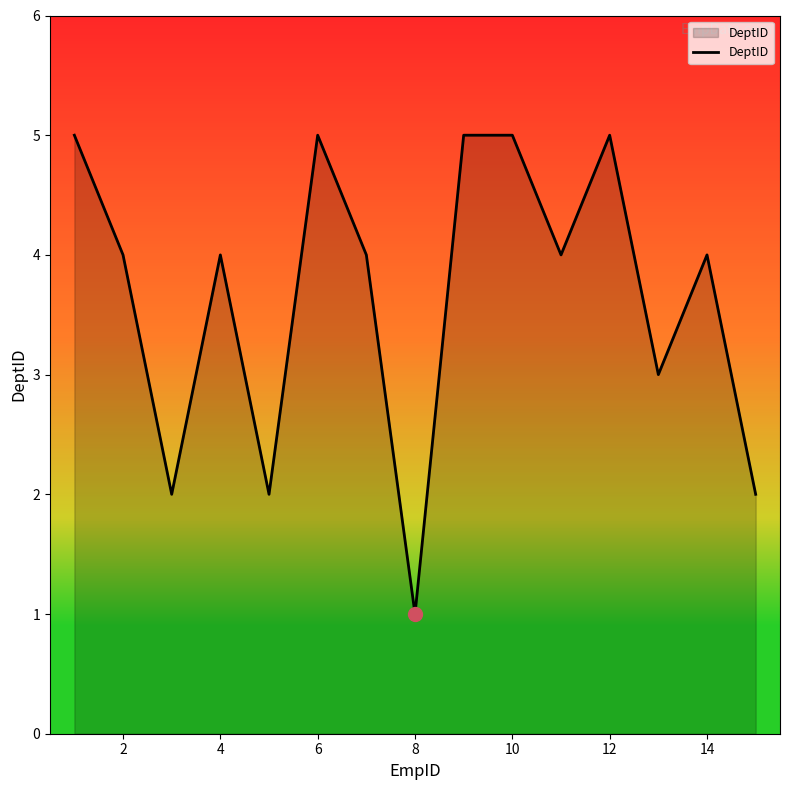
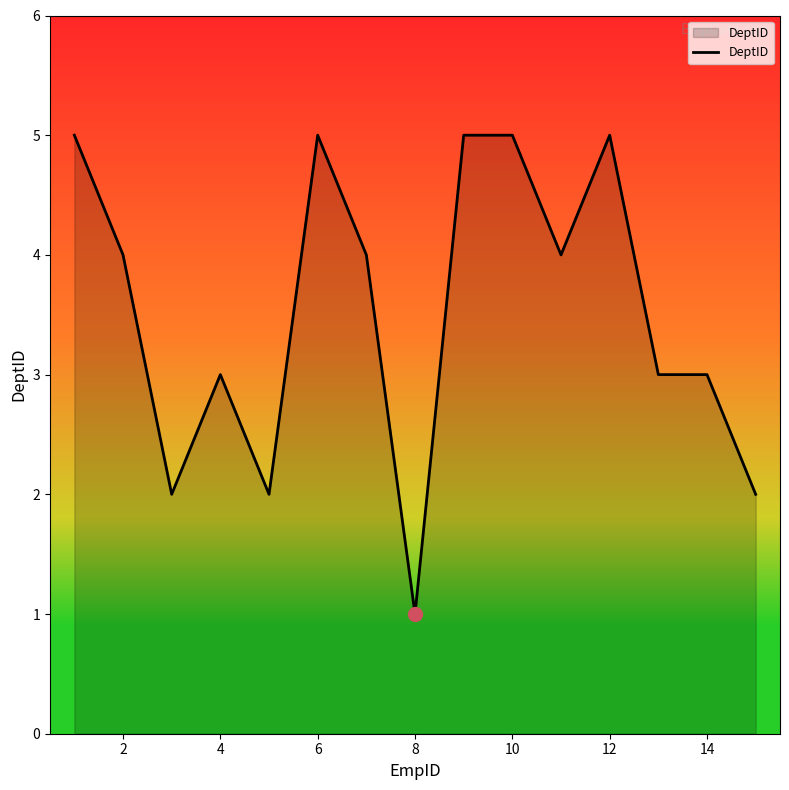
  {
    "DeptID": {
      "2": 4,
-     "4": 4,
+     "4": 3,
      "6": 5,
      "10": 5,
      "12": 5,
-     "14": 4
+     "14": 3
    }
  }
